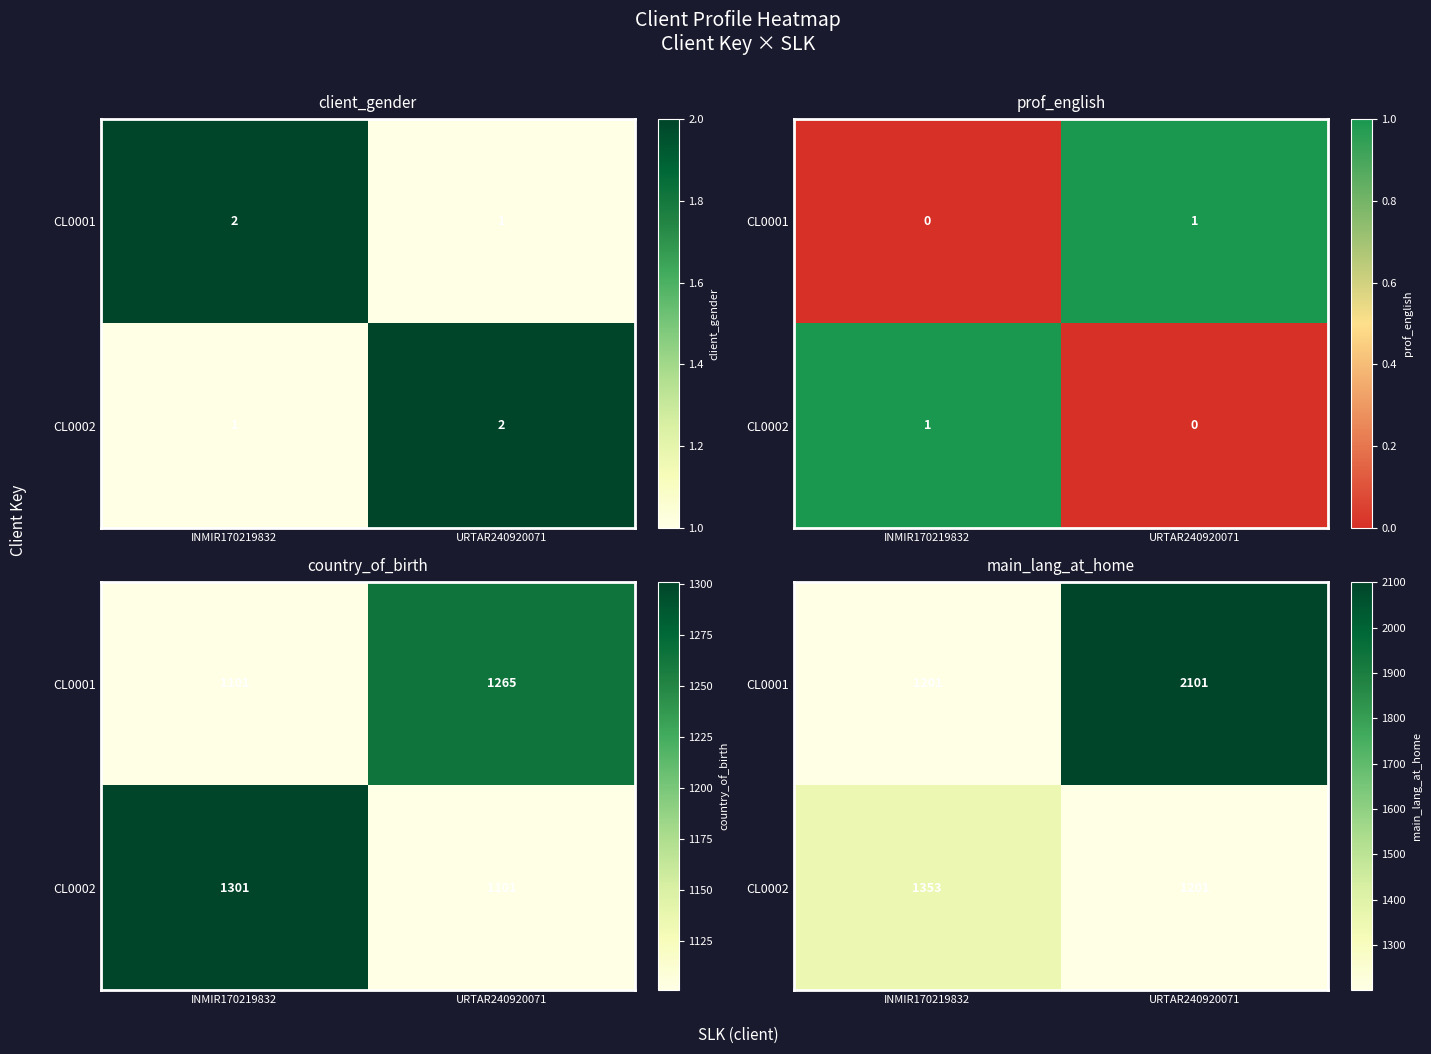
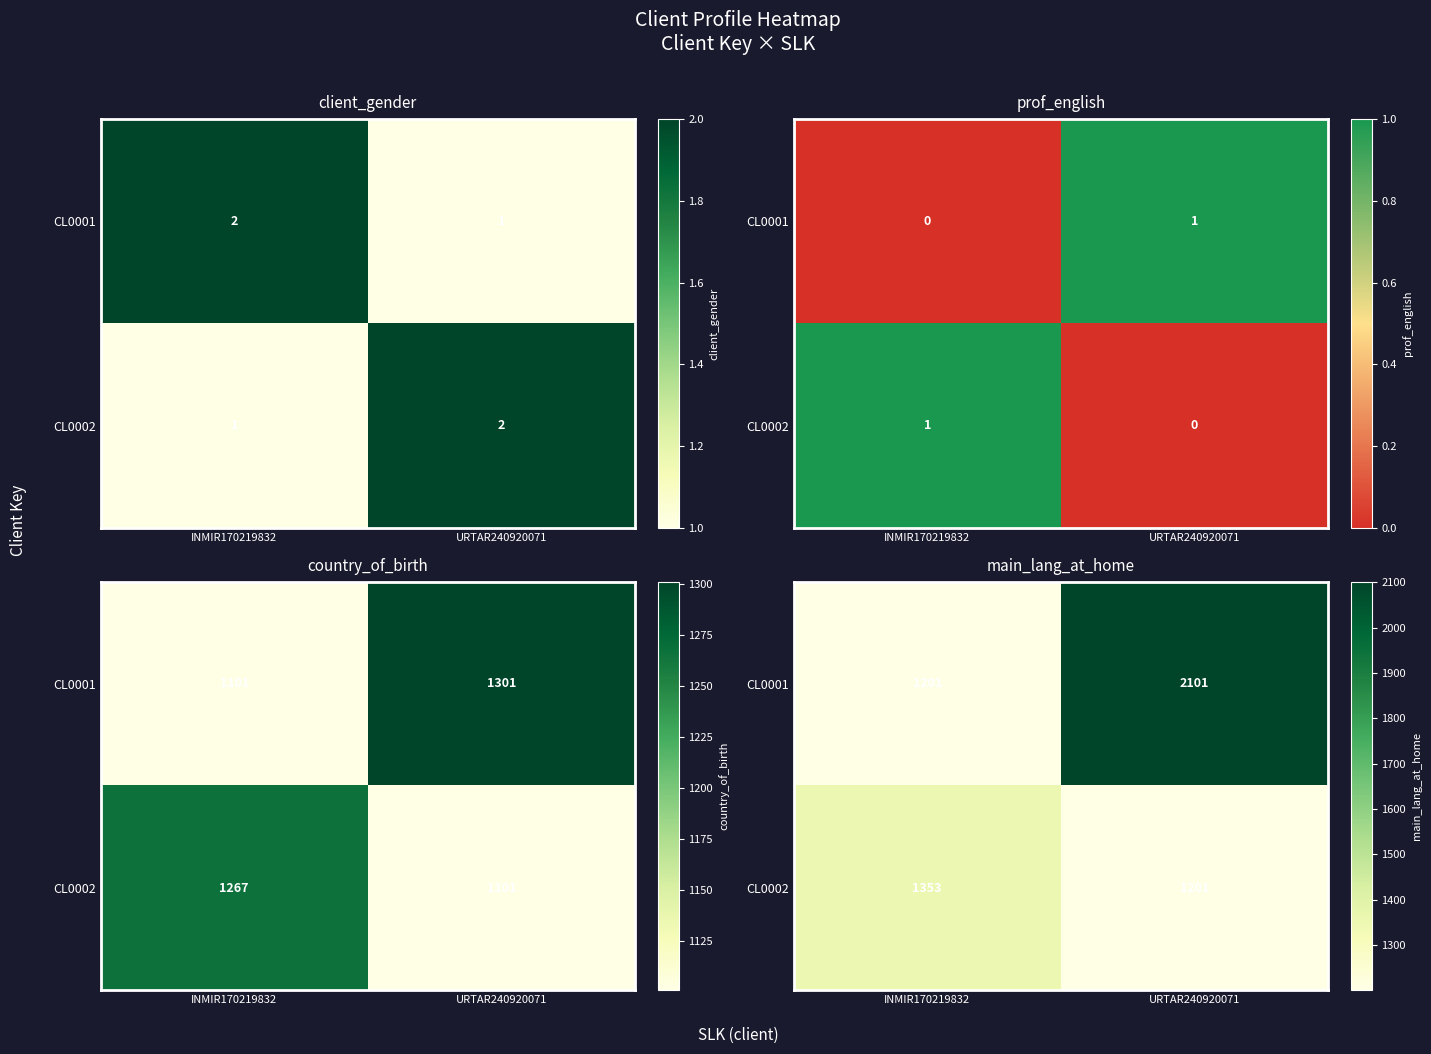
  {
    "client_gender": {
      "CL0001": {
        "INMIR170219832": 2
      },
      "CL0002": {
        "URTAR240920071": 2
      }
    },
    "prof_english": {
      "CL0001": {
        "INMIR170219832": 0,
        "URTAR240920071": 1
      },
      "CL0002": {
        "INMIR170219832": 1,
        "URTAR240920071": 0
      }
    },
    "country_of_birth": {
      "CL0001": {
-       "URTAR240920071": 1265
+       "URTAR240920071": 1301
      },
      "CL0002": {
-       "INMIR170219832": 1301
+       "INMIR170219832": 1267
      }
    },
    "main_lang_at_home": {
      "CL0001": {
        "URTAR240920071": 2101
      },
      "CL0002": {
        "INMIR170219832": 1353
      }
    }
  }
